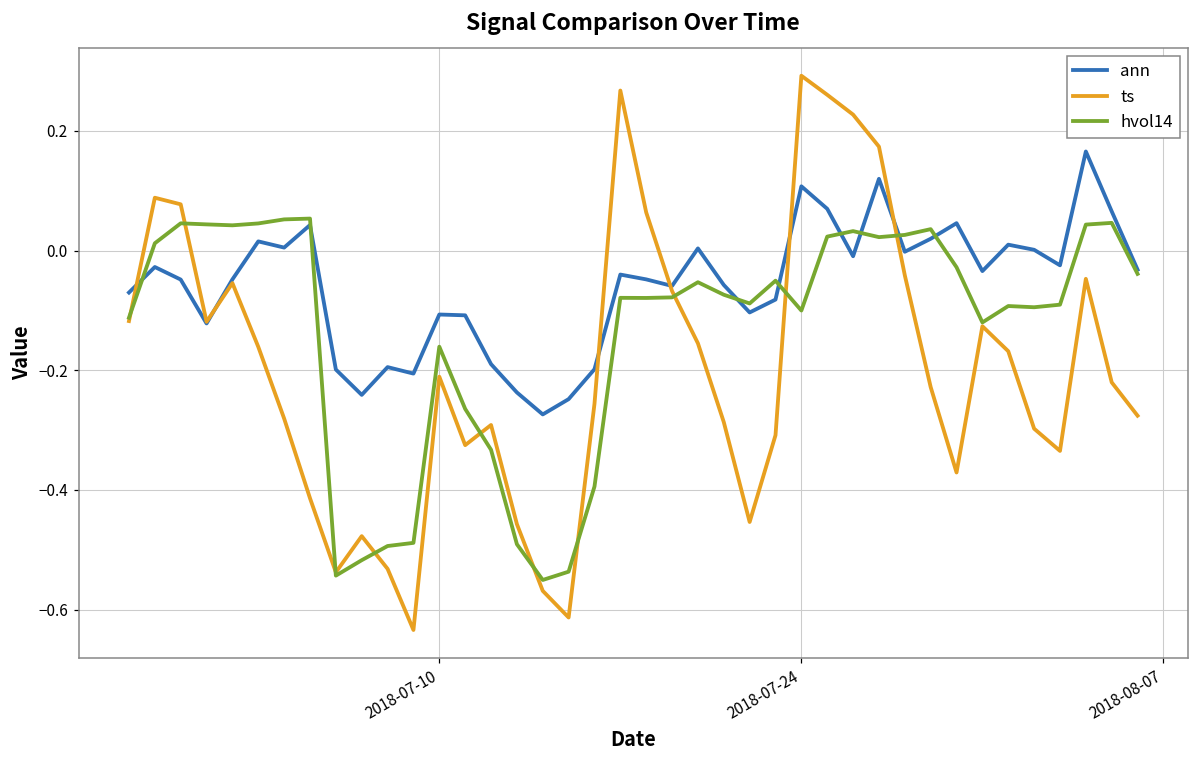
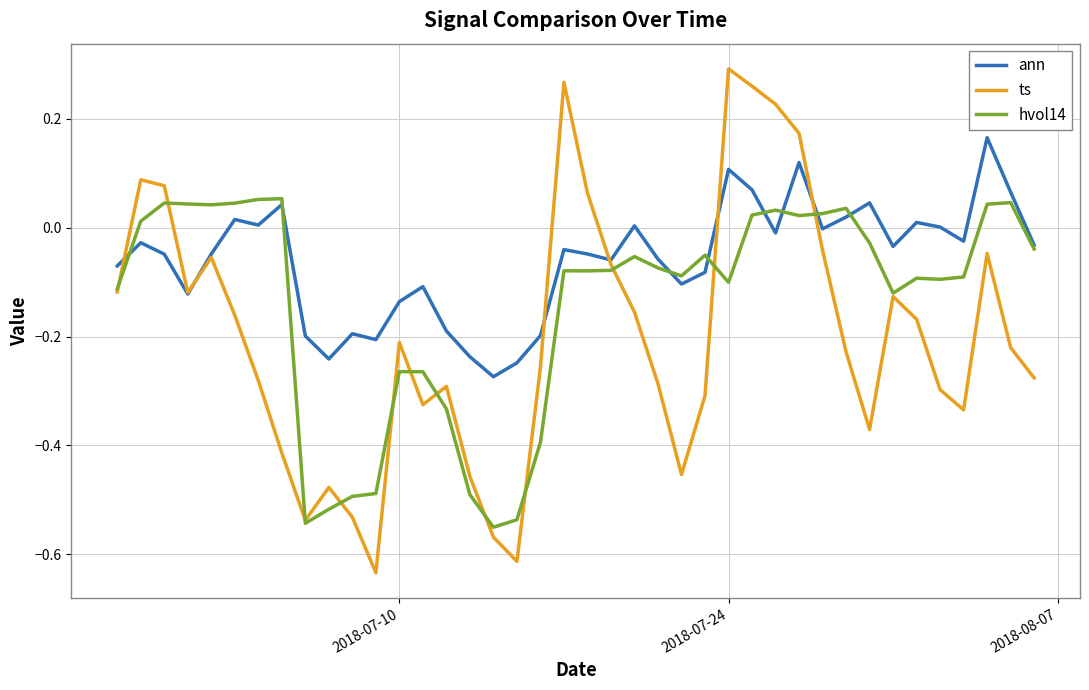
  {
    "ann": {
-     "2018-07-10": -0.11,
+     "2018-07-10": -0.14,
      "2018-07-24": 0.11
    },
    "ts": {
      "2018-07-10": -0.21,
      "2018-07-24": 0.29
    },
    "hvol14": {
-     "2018-07-10": -0.16,
+     "2018-07-10": -0.26,
      "2018-07-24": -0.10
    }
  }
